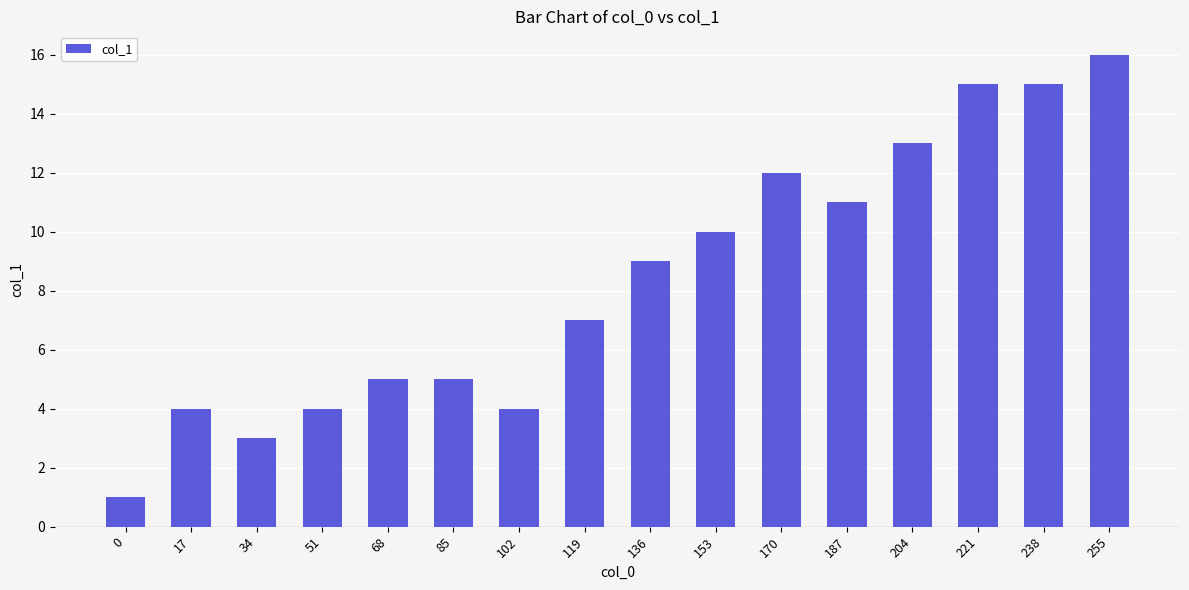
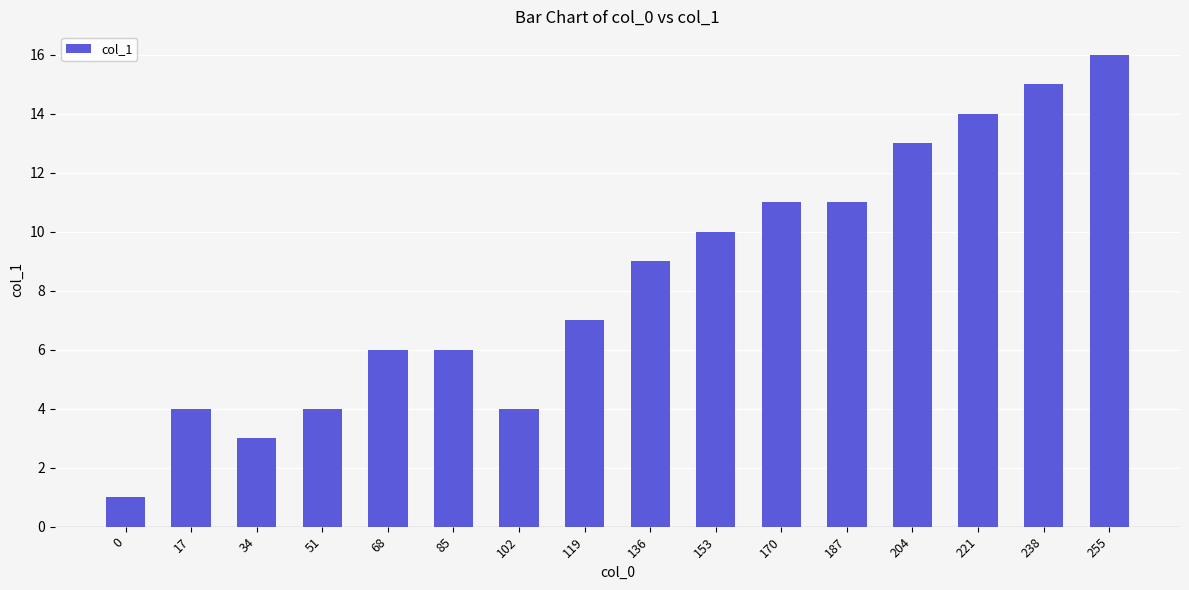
  {
    "0": 1,
    "17": 4,
    "34": 3,
    "51": 4,
-   "68": 5,
-   "85": 5,
+   "68": 6,
+   "85": 6,
    "102": 4,
    "119": 7,
    "136": 9,
    "153": 10,
-   "170": 12,
+   "170": 11,
    "187": 11,
    "204": 13,
-   "221": 15,
+   "221": 14,
    "238": 15,
    "255": 16
  }
